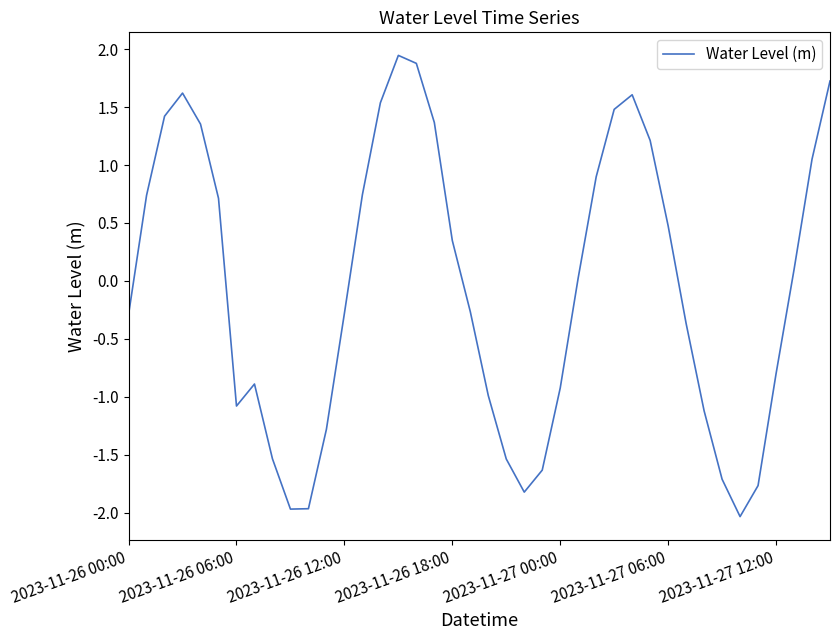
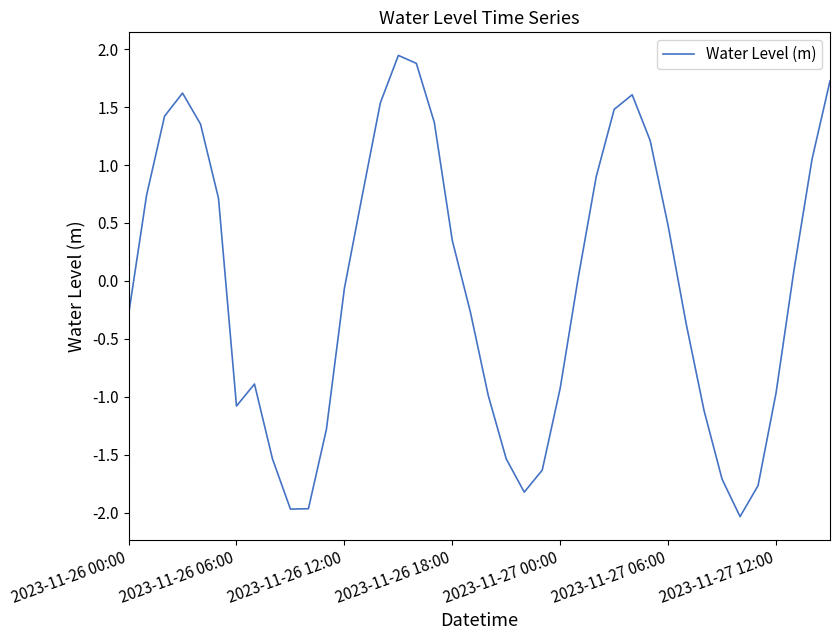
  {
    "2023-11-26 00:00": -0.29,
    "2023-11-26 06:00": -1.08,
-   "2023-11-26 12:00": -0.28,
+   "2023-11-26 12:00": -0.06,
    "2023-11-26 18:00": 0.35,
    "2023-11-27 00:00": -0.92,
    "2023-11-27 06:00": 0.48,
-   "2023-11-27 12:00": -0.80
+   "2023-11-27 12:00": -0.97
  }
